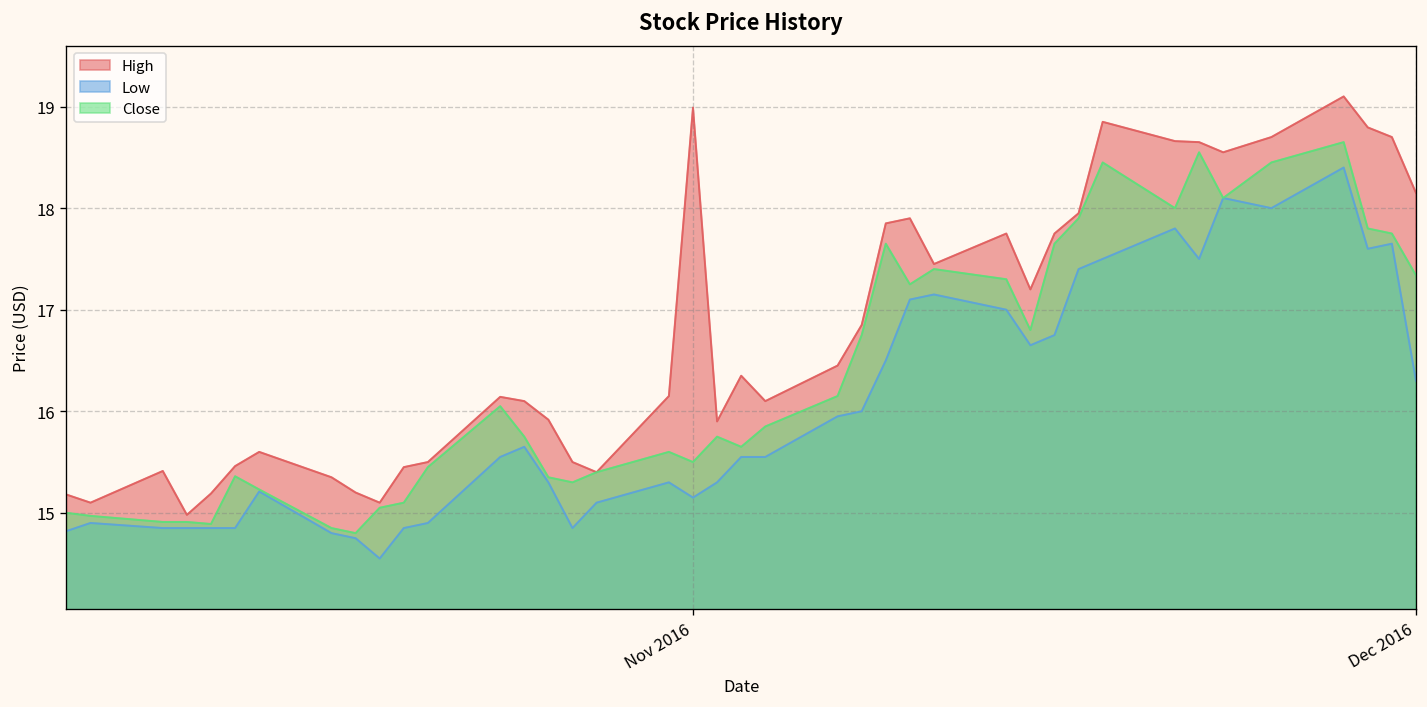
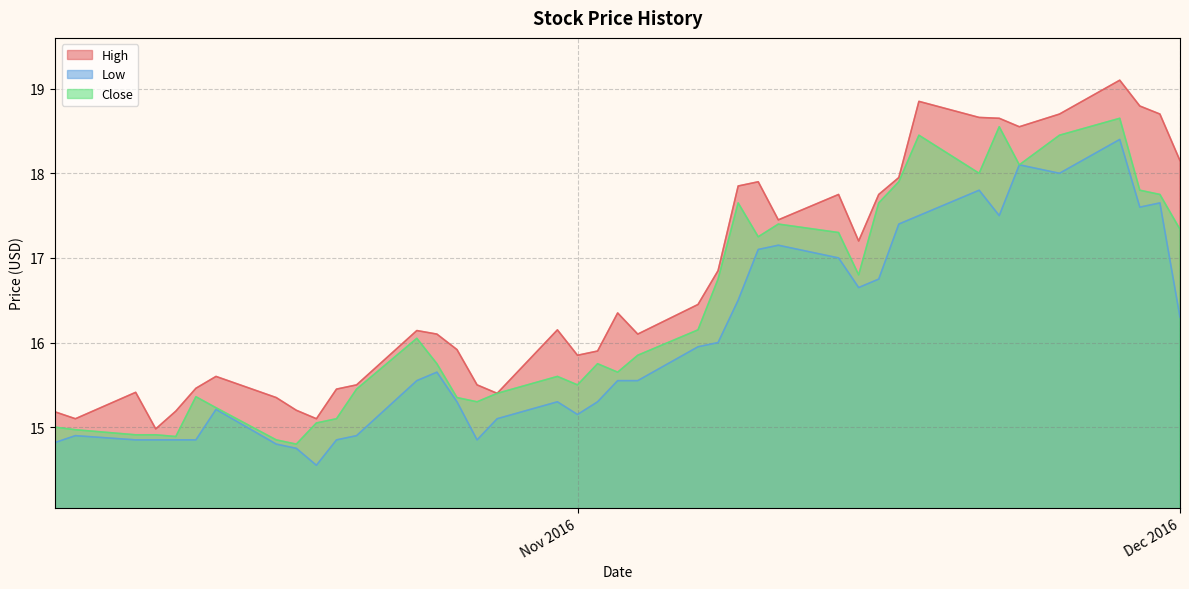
  {
    "High": {
-     "Nov 2016": 19.0,
+     "Nov 2016": 15.9,
      "Dec 2016": 18.2
    },
    "Low": {
      "Nov 2016": 15.2,
      "Dec 2016": 16.3
    },
    "Close": {
      "Nov 2016": 15.5,
      "Dec 2016": 17.3
    }
  }
